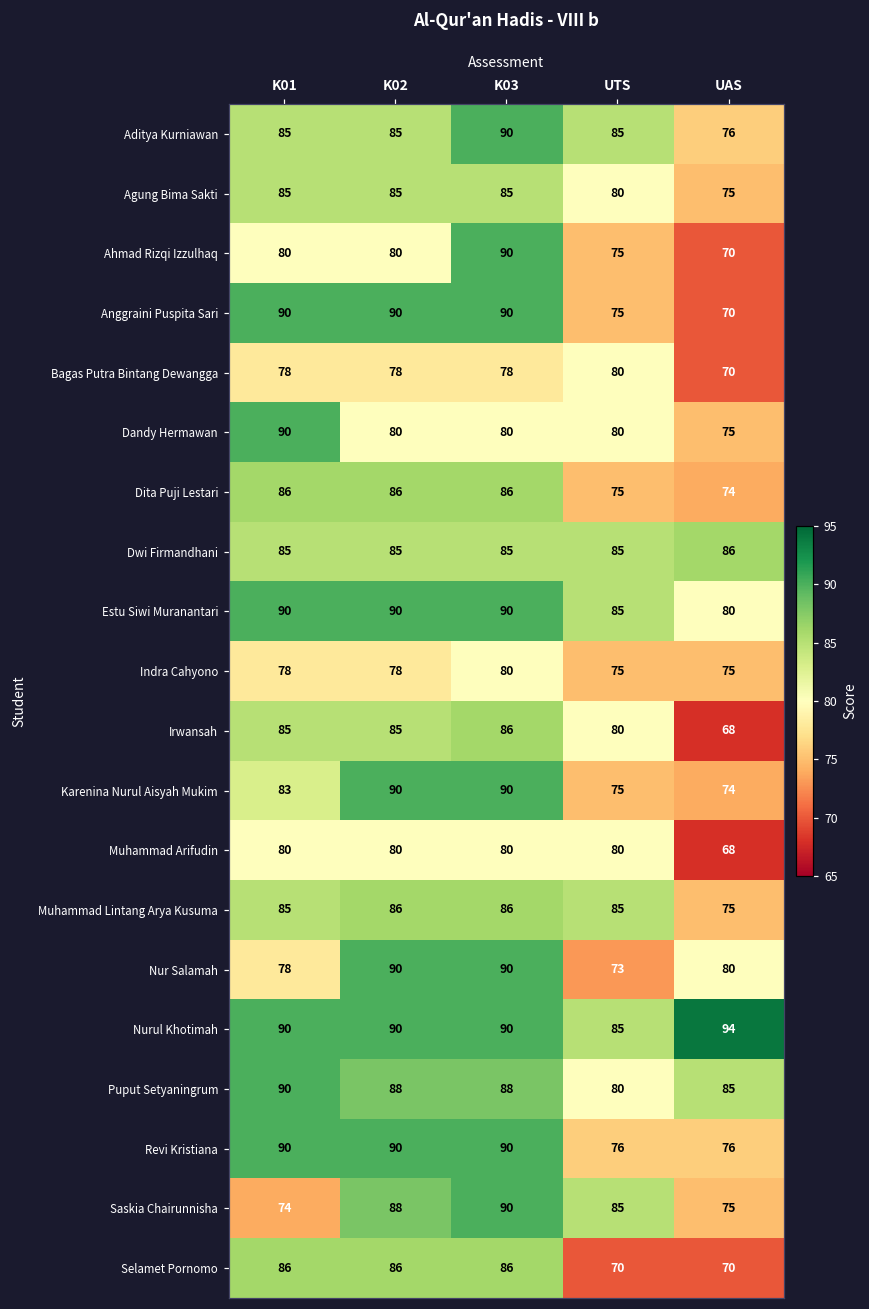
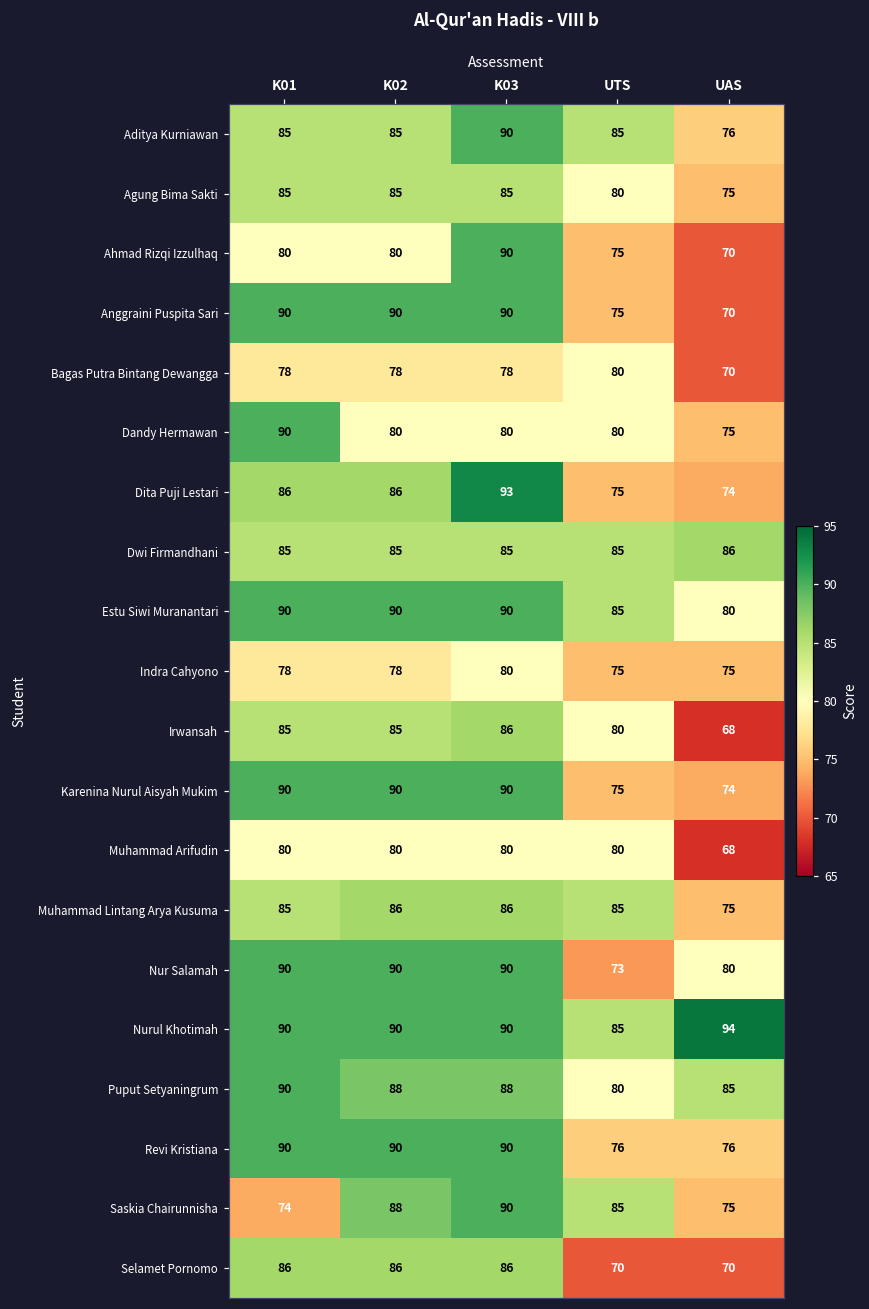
  {
    "Aditya Kurniawan": {
      "K01": 85,
      "K02": 85,
      "K03": 90,
      "UTS": 85,
      "UAS": 76
    },
    "Agung Bima Sakti": {
      "K01": 85,
      "K02": 85,
      "K03": 85,
      "UTS": 80,
      "UAS": 75
    },
    "Ahmad Rizqi Izzulhaq": {
      "K01": 80,
      "K02": 80,
      "K03": 90,
      "UTS": 75,
      "UAS": 70
    },
    "Anggraini Puspita Sari": {
      "K01": 90,
      "K02": 90,
      "K03": 90,
      "UTS": 75,
      "UAS": 70
    },
    "Bagas Putra Bintang Dewangga": {
      "K01": 78,
      "K02": 78,
      "K03": 78,
      "UTS": 80,
      "UAS": 70
    },
    "Dandy Hermawan": {
      "K01": 90,
      "K02": 80,
      "K03": 80,
      "UTS": 80,
      "UAS": 75
    },
    "Dita Puji Lestari": {
      "K01": 86,
      "K02": 86,
-     "K03": 86,
+     "K03": 93,
      "UTS": 75,
      "UAS": 74
    },
    "Dwi Firmandhani": {
      "K01": 85,
      "K02": 85,
      "K03": 85,
      "UTS": 85,
      "UAS": 86
    },
    "Estu Siwi Muranantari": {
      "K01": 90,
      "K02": 90,
      "K03": 90,
      "UTS": 85,
      "UAS": 80
    },
    "Indra Cahyono": {
      "K01": 78,
      "K02": 78,
      "K03": 80,
      "UTS": 75,
      "UAS": 75
    },
    "Irwansah": {
      "K01": 85,
      "K02": 85,
      "K03": 86,
      "UTS": 80,
      "UAS": 68
    },
    "Karenina Nurul Aisyah Mukim": {
-     "K01": 83,
+     "K01": 90,
      "K02": 90,
      "K03": 90,
      "UTS": 75,
      "UAS": 74
    },
    "Muhammad Arifudin": {
      "K01": 80,
      "K02": 80,
      "K03": 80,
      "UTS": 80,
      "UAS": 68
    },
    "Muhammad Lintang Arya Kusuma": {
      "K01": 85,
      "K02": 86,
      "K03": 86,
      "UTS": 85,
      "UAS": 75
    },
    "Nur Salamah": {
-     "K01": 78,
+     "K01": 90,
      "K02": 90,
      "K03": 90,
      "UTS": 73,
      "UAS": 80
    },
    "Nurul Khotimah": {
      "K01": 90,
      "K02": 90,
      "K03": 90,
      "UTS": 85,
      "UAS": 94
    },
    "Puput Setyaningrum": {
      "K01": 90,
      "K02": 88,
      "K03": 88,
      "UTS": 80,
      "UAS": 85
    },
    "Revi Kristiana": {
      "K01": 90,
      "K02": 90,
      "K03": 90,
      "UTS": 76,
      "UAS": 76
    },
    "Saskia Chairunnisha": {
      "K01": 74,
      "K02": 88,
      "K03": 90,
      "UTS": 85,
      "UAS": 75
    },
    "Selamet Pornomo": {
      "K01": 86,
      "K02": 86,
      "K03": 86,
      "UTS": 70,
      "UAS": 70
    }
  }
